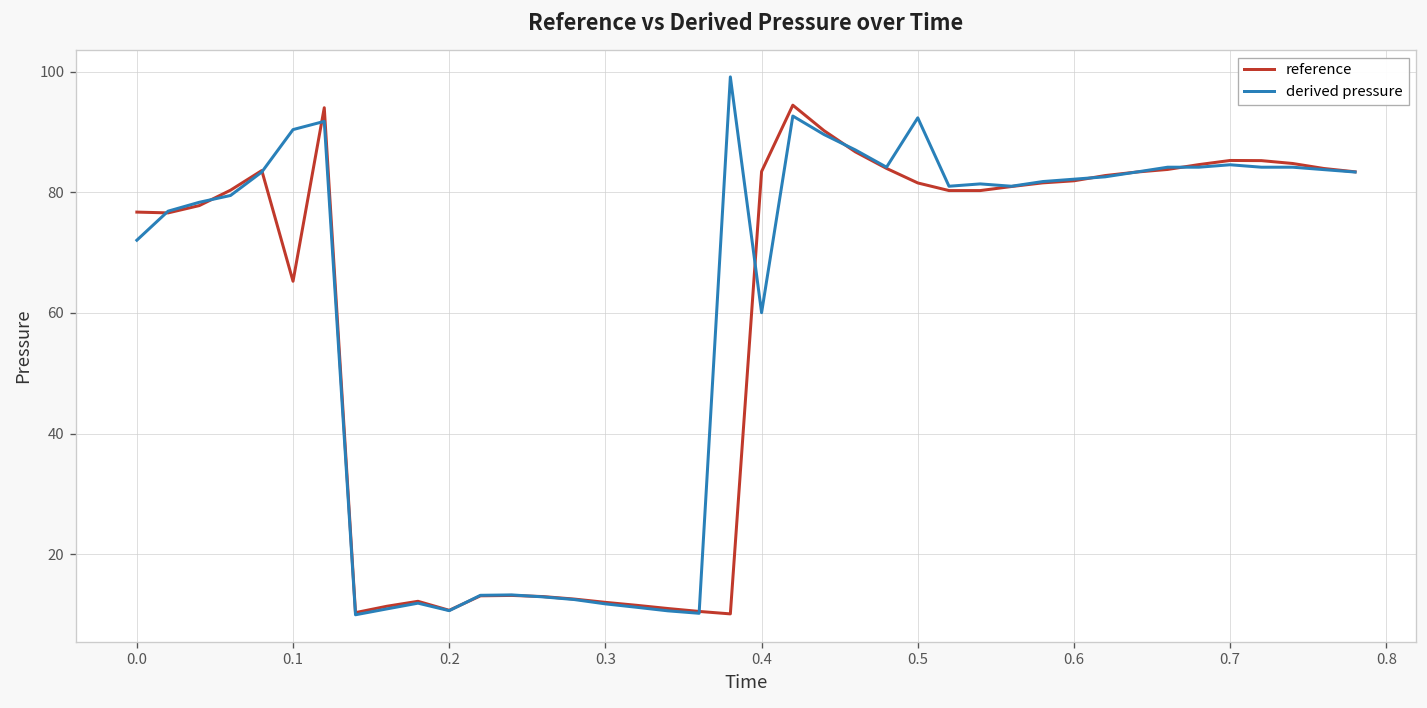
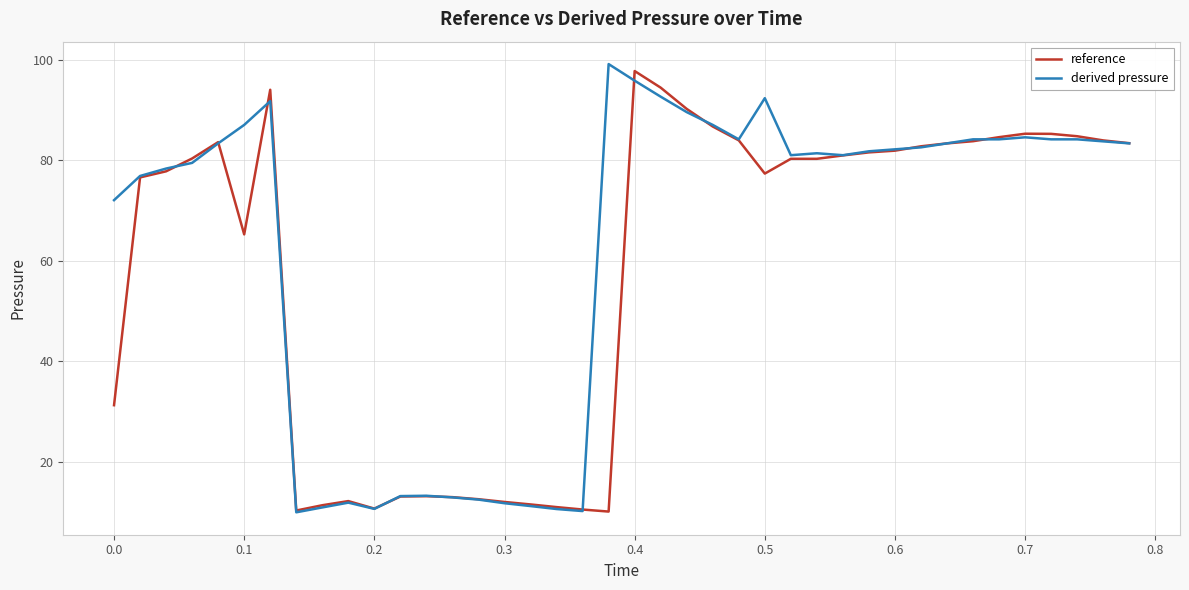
  {
    "reference": {
-     "0.0": 77,
+     "0.0": 31,
      "0.1": 65,
-     "0.4": 83,
-     "0.5": 82,
+     "0.4": 98,
+     "0.5": 77,
      "0.7": 85
    },
    "derived pressure": {
      "0.0": 72,
-     "0.1": 90,
-     "0.4": 60,
+     "0.1": 87,
+     "0.4": 96,
      "0.5": 92,
      "0.7": 85
    }
  }
